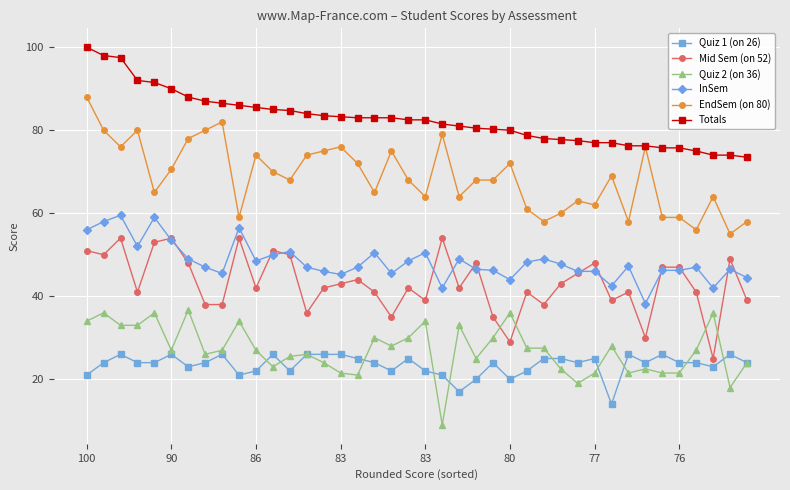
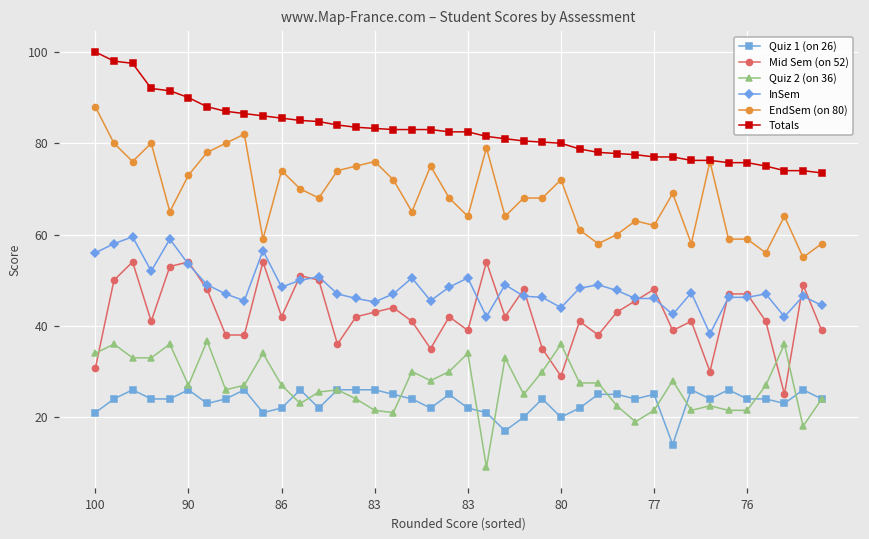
  {
    "Mid Sem (on 52)": {
-     "100": 51,
+     "100": 31,
      "86": 42,
      "80": 29,
      "77": 48,
      "76": 47
    },
    "Quiz 2 (on 36)": {
      "100": 34,
      "90": 27,
      "86": 27,
      "80": 36,
      "77": 22,
      "76": 22
    },
    "EndSem (on 80)": {
      "100": 88,
-     "90": 71,
+     "90": 73,
      "86": 74,
      "80": 72,
      "77": 62,
      "76": 59
    },
    "Totals": {
      "100": 100,
      "90": 90,
      "86": 86,
      "80": 80,
      "77": 77,
      "76": 76
    }
  }
